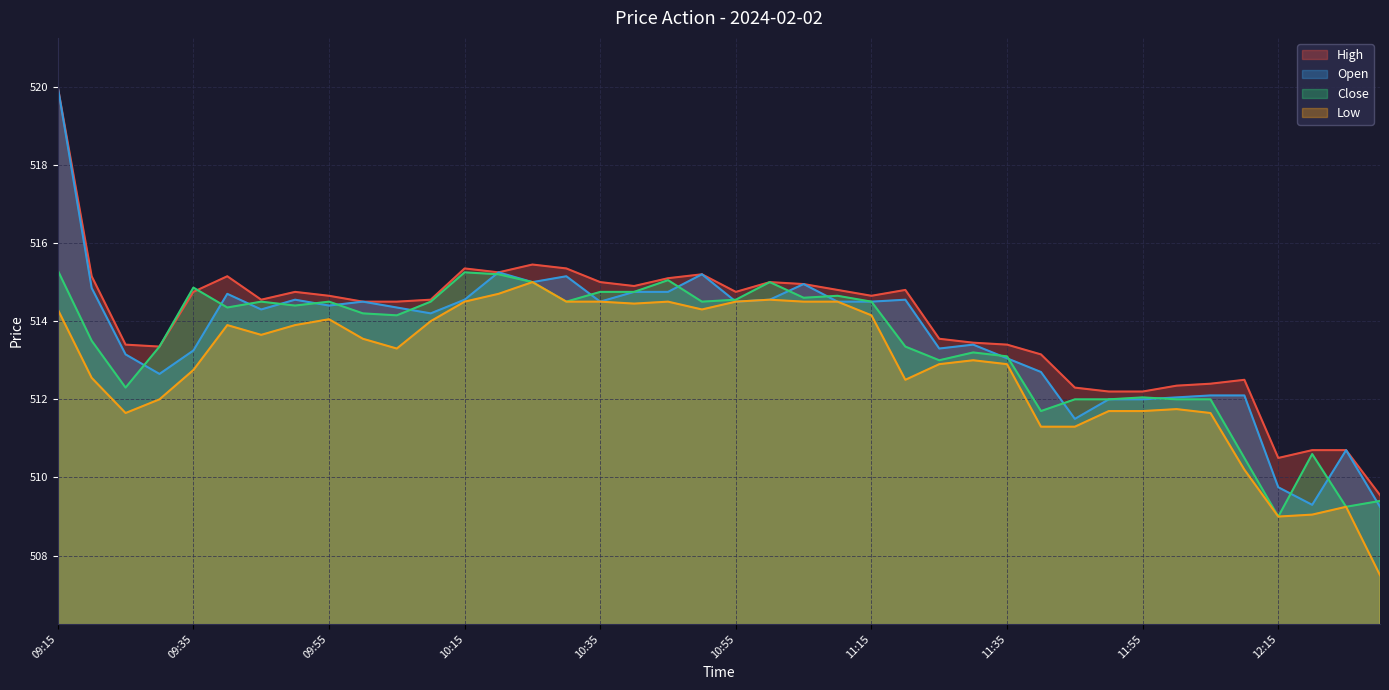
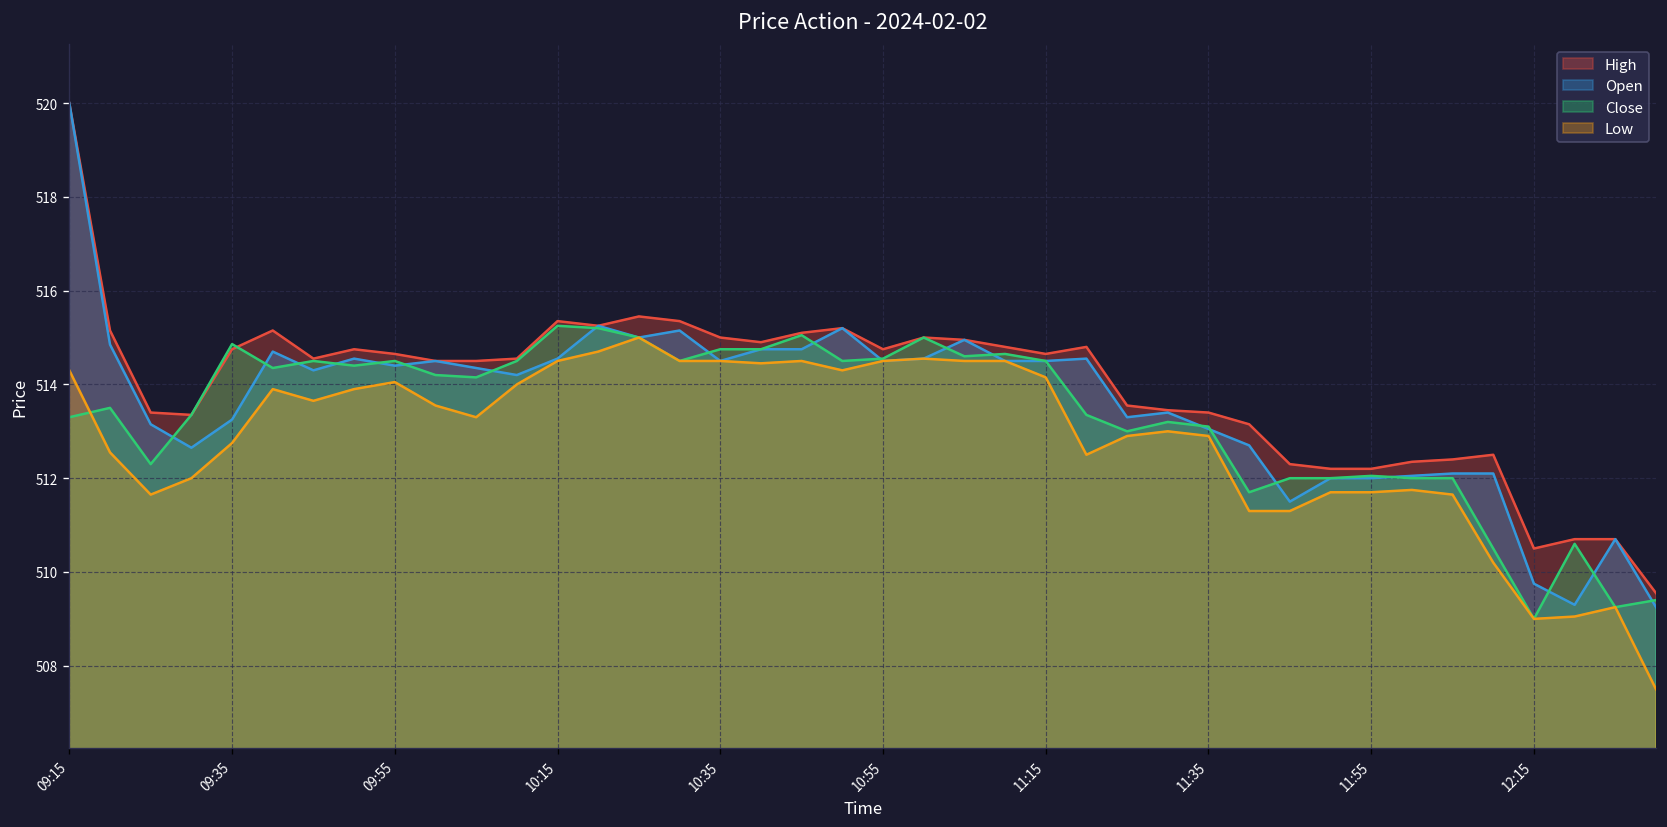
  {
    "Open": {
      "09:35": 513.3,
      "09:55": 514.4,
      "12:15": 509.8
    },
    "Close": {
-     "09:15": 515.3,
+     "09:15": 513.3,
      "09:35": 514.9,
      "09:55": 514.5,
      "10:15": 515.3,
      "10:35": 514.8
    }
  }
